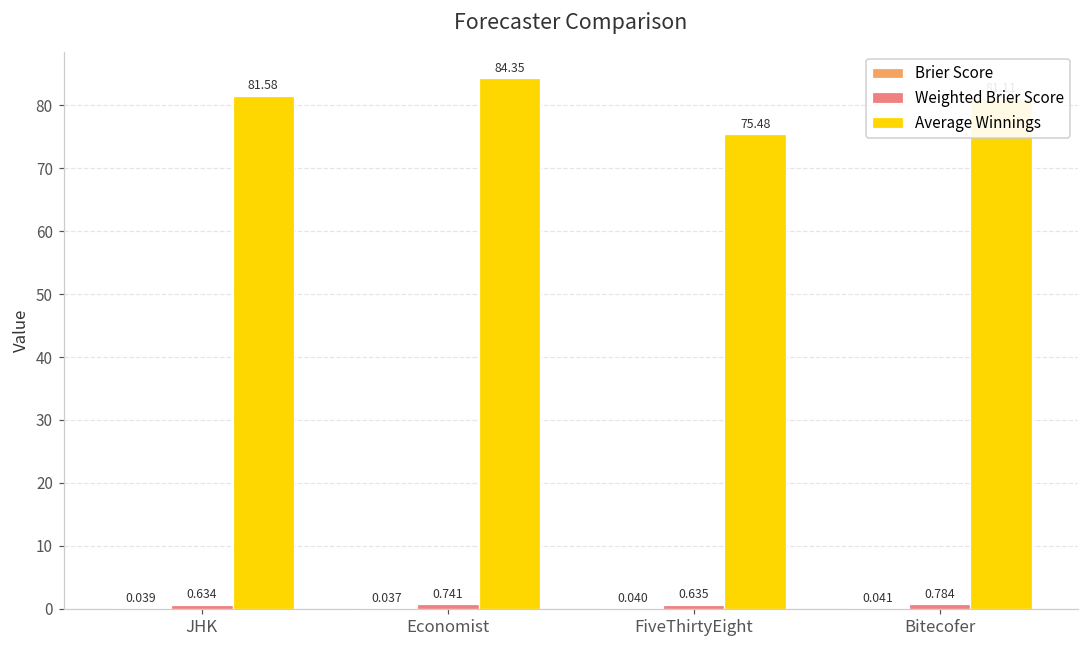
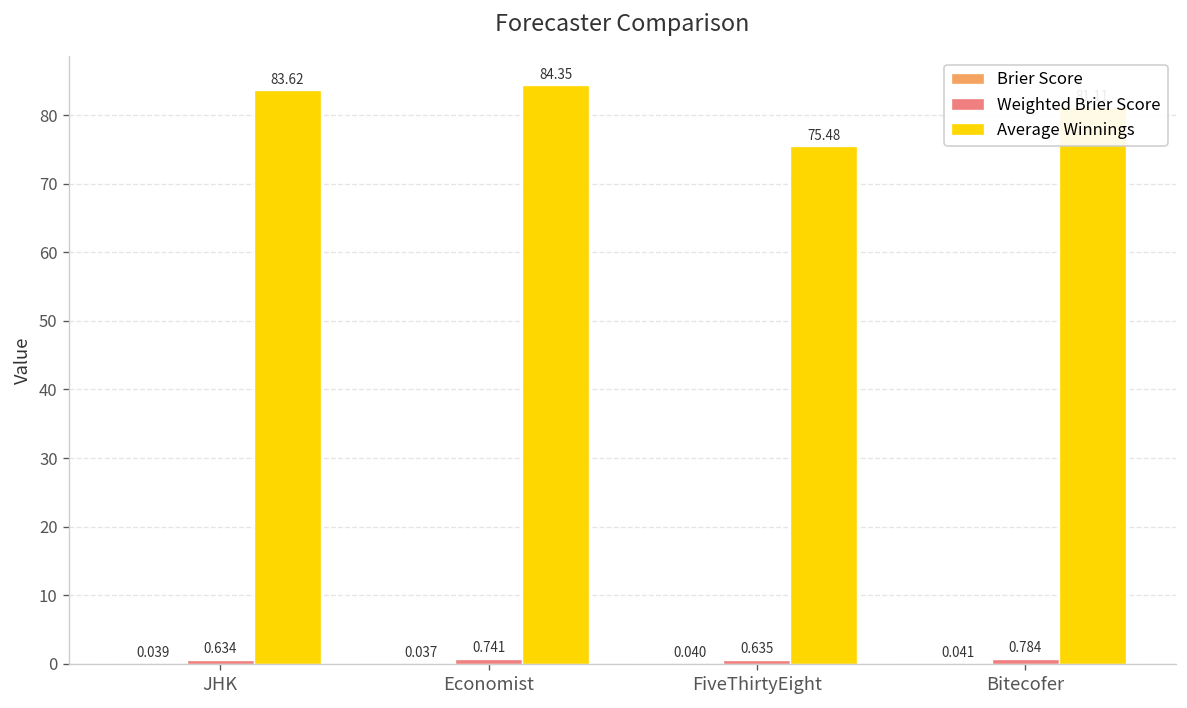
  {
    "Average Winnings": {
-     "JHK": 81.58,
+     "JHK": 83.62,
      "Economist": 84.35,
      "FiveThirtyEight": 75.48
    }
  }
